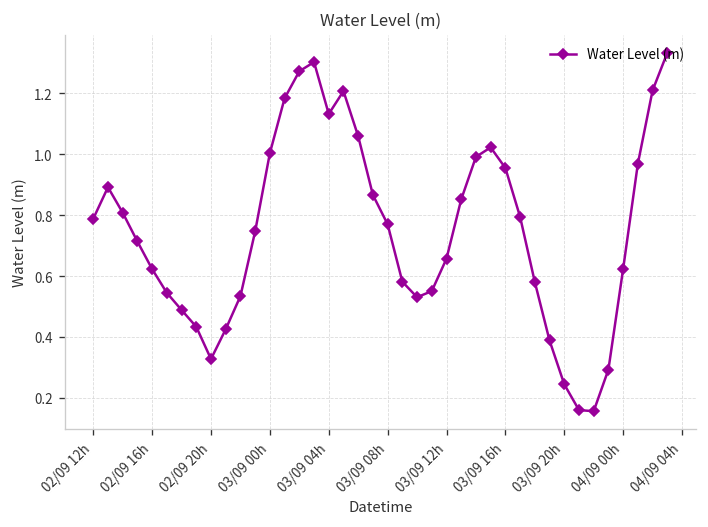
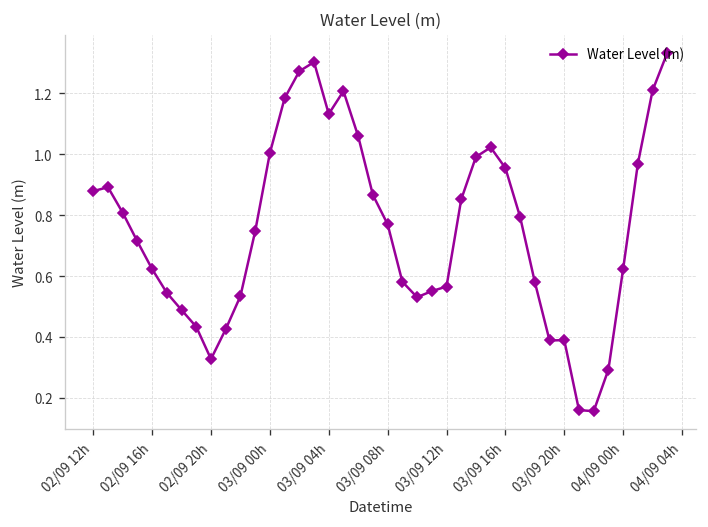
  {
-   "02/09 12h": 0.79,
+   "02/09 12h": 0.88,
    "02/09 16h": 0.62,
    "02/09 20h": 0.33,
    "03/09 00h": 1.00,
    "03/09 04h": 1.13,
    "03/09 08h": 0.77,
-   "03/09 12h": 0.66,
+   "03/09 12h": 0.57,
    "03/09 16h": 0.96,
-   "03/09 20h": 0.24,
+   "03/09 20h": 0.39,
    "04/09 00h": 0.62
  }
